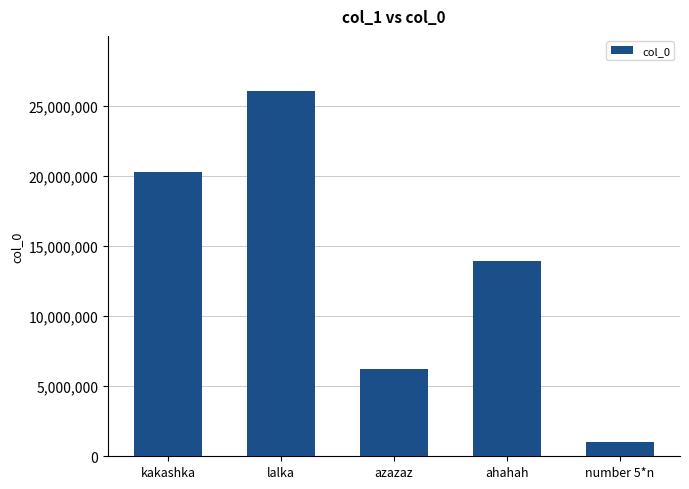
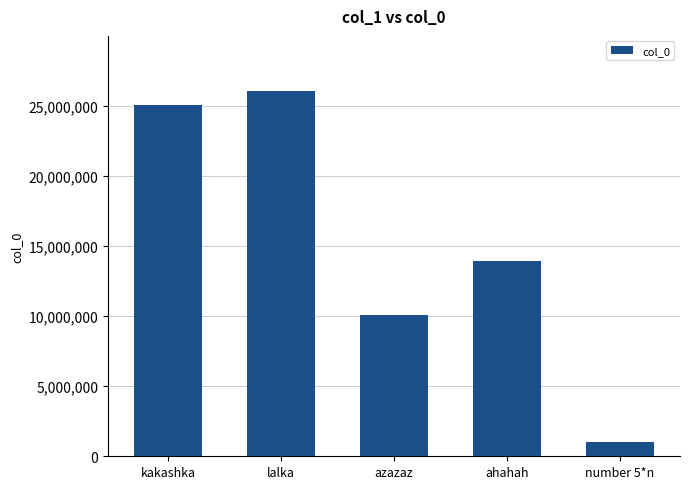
  {
-   "kakashka": "20,300,000",
+   "kakashka": "25,100,000",
    "lalka": "26,100,000",
-   "azazaz": "6,200,000",
+   "azazaz": "10,100,000",
    "ahahah": "13,900,000",
    "number 5*n": "1,000,000"
  }
